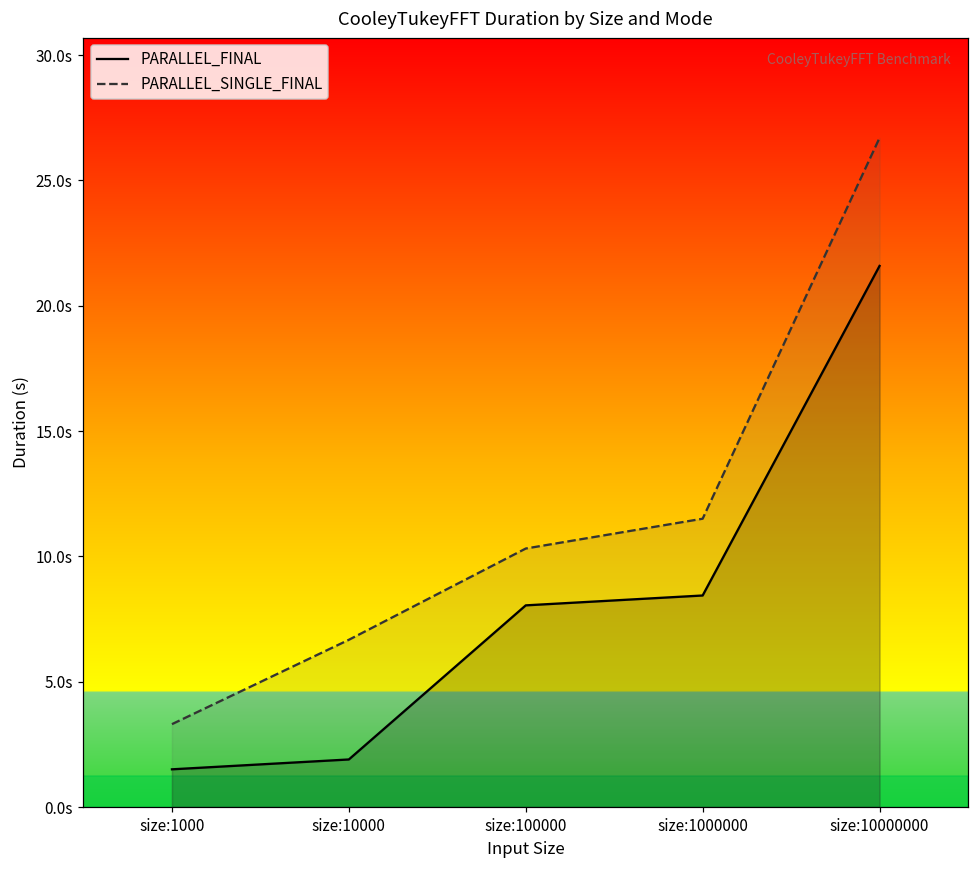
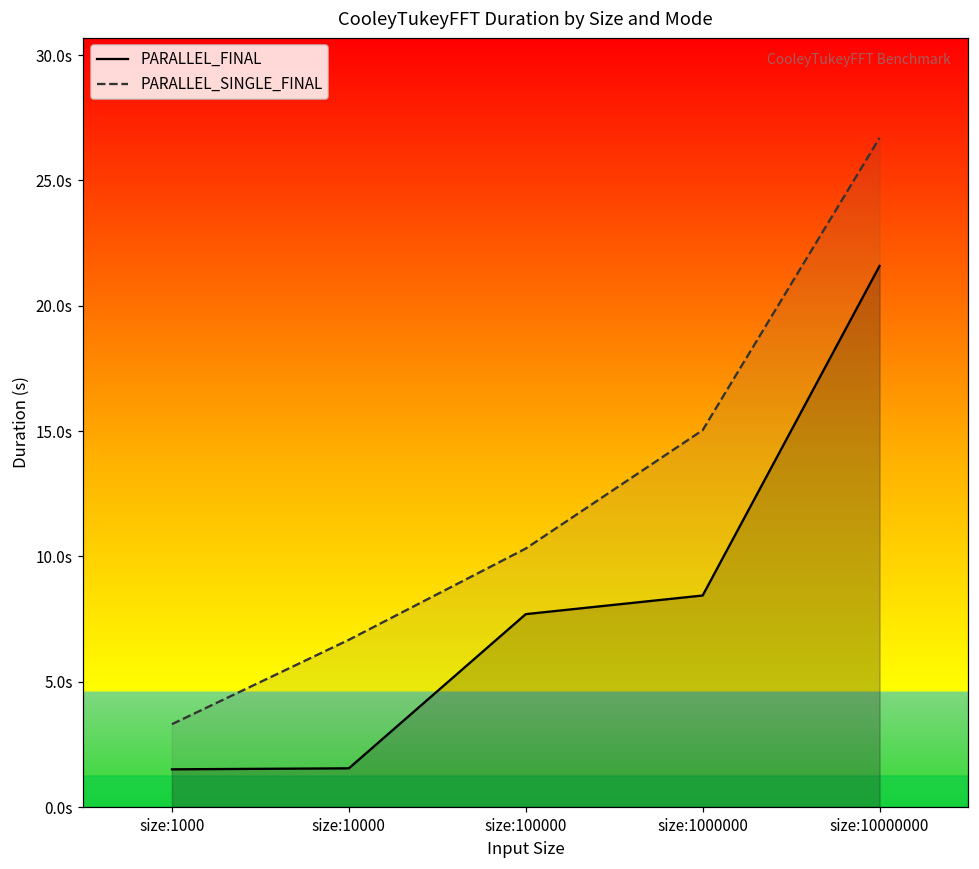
  {
    "PARALLEL_FINAL": {
      "size:1000": "1.5s",
-     "size:10000": "1.9s",
-     "size:100000": "8.0s",
+     "size:10000": "1.5s",
+     "size:100000": "7.7s",
      "size:1000000": "8.4s",
      "size:10000000": "21.6s"
    },
    "PARALLEL_SINGLE_FINAL": {
      "size:1000": "3.3s",
      "size:10000": "6.7s",
      "size:100000": "10.3s",
-     "size:1000000": "11.5s",
+     "size:1000000": "15.0s",
      "size:10000000": "26.7s"
    }
  }
